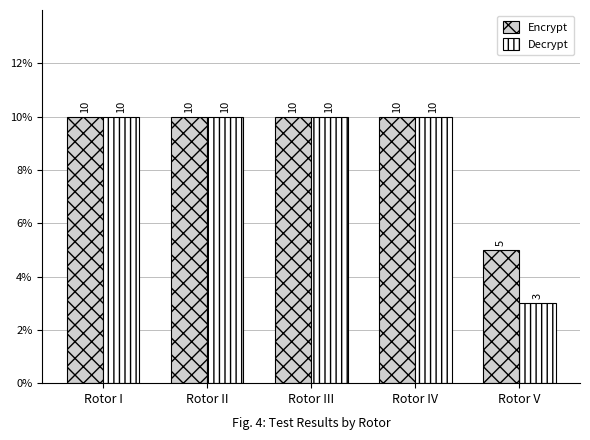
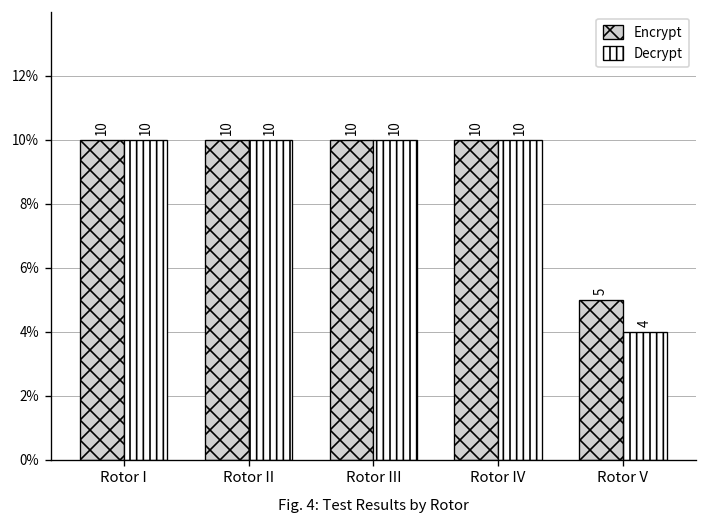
  {
    "Encrypt": {
      "Rotor I": 10,
      "Rotor II": 10,
      "Rotor III": 10,
      "Rotor IV": 10,
      "Rotor V": 5
    },
    "Decrypt": {
      "Rotor I": 10,
      "Rotor II": 10,
      "Rotor III": 10,
      "Rotor IV": 10,
-     "Rotor V": 3
+     "Rotor V": 4
    }
  }
